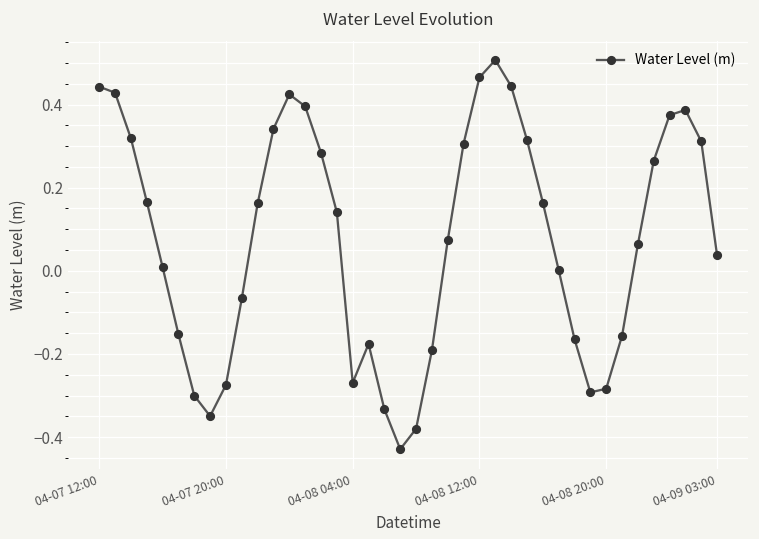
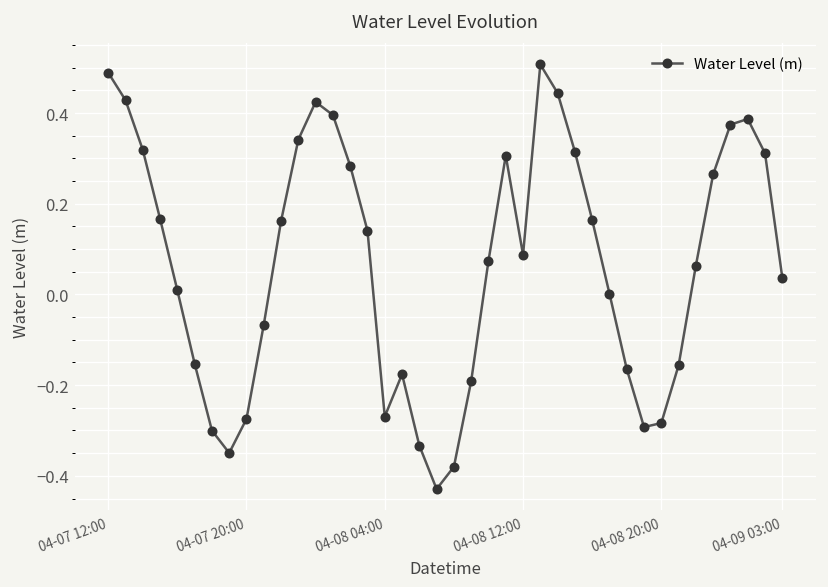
  {
-   "04-07 12:00": 0.44,
+   "04-07 12:00": 0.49,
    "04-07 20:00": -0.27,
    "04-08 04:00": -0.27,
-   "04-08 12:00": 0.47,
+   "04-08 12:00": 0.09,
    "04-08 20:00": -0.28,
    "04-09 03:00": 0.04
  }
